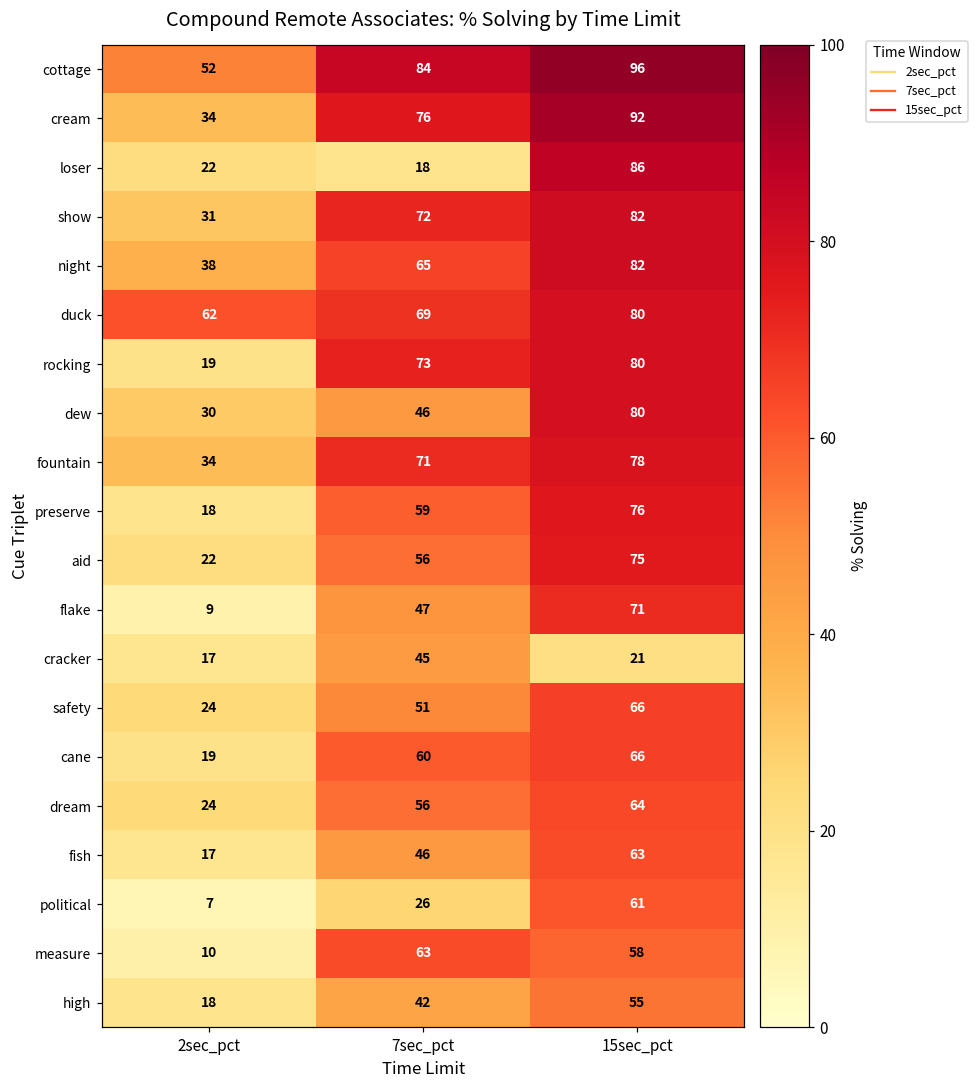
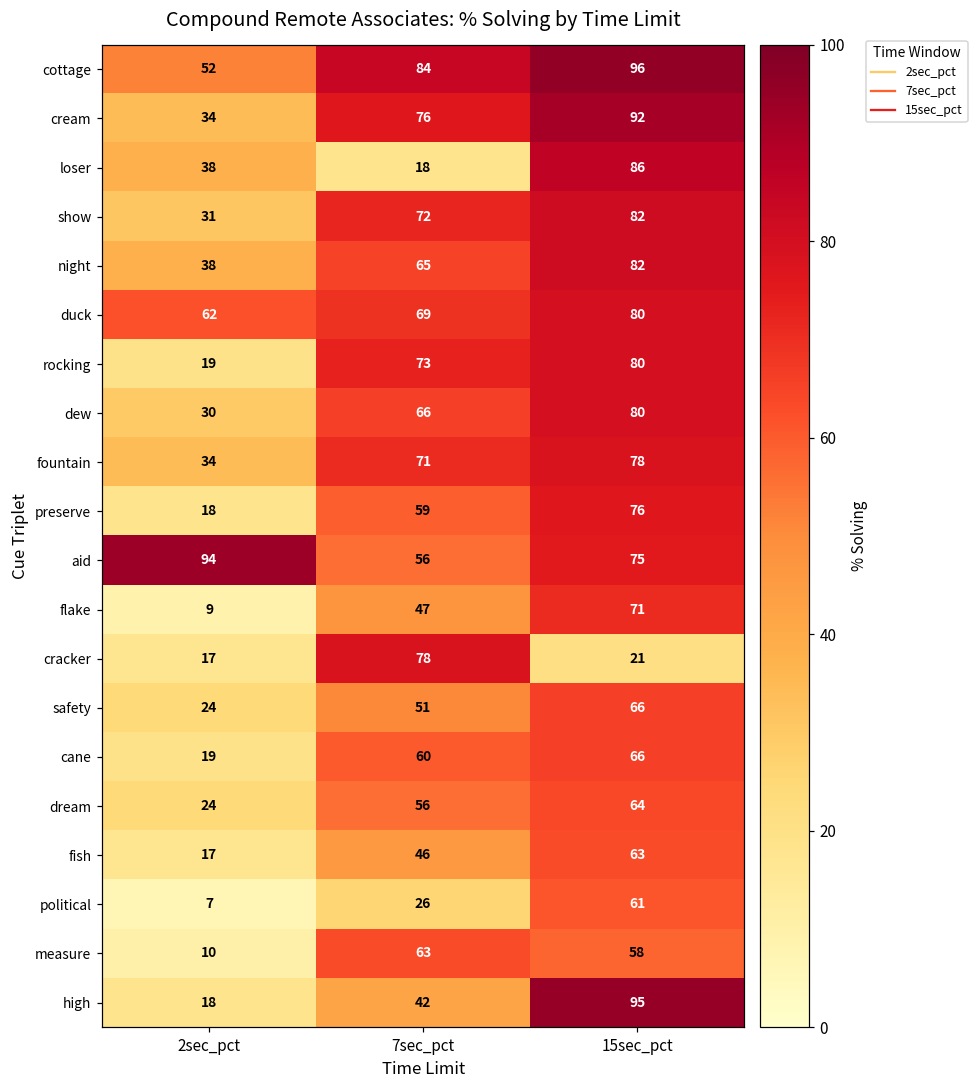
  {
    "cottage": {
      "2sec_pct": 52,
      "7sec_pct": 84,
      "15sec_pct": 96
    },
    "cream": {
      "2sec_pct": 34,
      "7sec_pct": 76,
      "15sec_pct": 92
    },
    "loser": {
-     "2sec_pct": 22,
+     "2sec_pct": 38,
      "7sec_pct": 18,
      "15sec_pct": 86
    },
    "show": {
      "2sec_pct": 31,
      "7sec_pct": 72,
      "15sec_pct": 82
    },
    "night": {
      "2sec_pct": 38,
      "7sec_pct": 65,
      "15sec_pct": 82
    },
    "duck": {
      "2sec_pct": 62,
      "7sec_pct": 69,
      "15sec_pct": 80
    },
    "rocking": {
      "2sec_pct": 19,
      "7sec_pct": 73,
      "15sec_pct": 80
    },
    "dew": {
      "2sec_pct": 30,
-     "7sec_pct": 46,
+     "7sec_pct": 66,
      "15sec_pct": 80
    },
    "fountain": {
      "2sec_pct": 34,
      "7sec_pct": 71,
      "15sec_pct": 78
    },
    "preserve": {
      "2sec_pct": 18,
      "7sec_pct": 59,
      "15sec_pct": 76
    },
    "aid": {
-     "2sec_pct": 22,
+     "2sec_pct": 94,
      "7sec_pct": 56,
      "15sec_pct": 75
    },
    "flake": {
      "2sec_pct": 9,
      "7sec_pct": 47,
      "15sec_pct": 71
    },
    "cracker": {
      "2sec_pct": 17,
-     "7sec_pct": 45,
+     "7sec_pct": 78,
      "15sec_pct": 21
    },
    "safety": {
      "2sec_pct": 24,
      "7sec_pct": 51,
      "15sec_pct": 66
    },
    "cane": {
      "2sec_pct": 19,
      "7sec_pct": 60,
      "15sec_pct": 66
    },
    "dream": {
      "2sec_pct": 24,
      "7sec_pct": 56,
      "15sec_pct": 64
    },
    "fish": {
      "2sec_pct": 17,
      "7sec_pct": 46,
      "15sec_pct": 63
    },
    "political": {
      "2sec_pct": 7,
      "7sec_pct": 26,
      "15sec_pct": 61
    },
    "measure": {
      "2sec_pct": 10,
      "7sec_pct": 63,
      "15sec_pct": 58
    },
    "high": {
      "2sec_pct": 18,
      "7sec_pct": 42,
-     "15sec_pct": 55
+     "15sec_pct": 95
    }
  }
